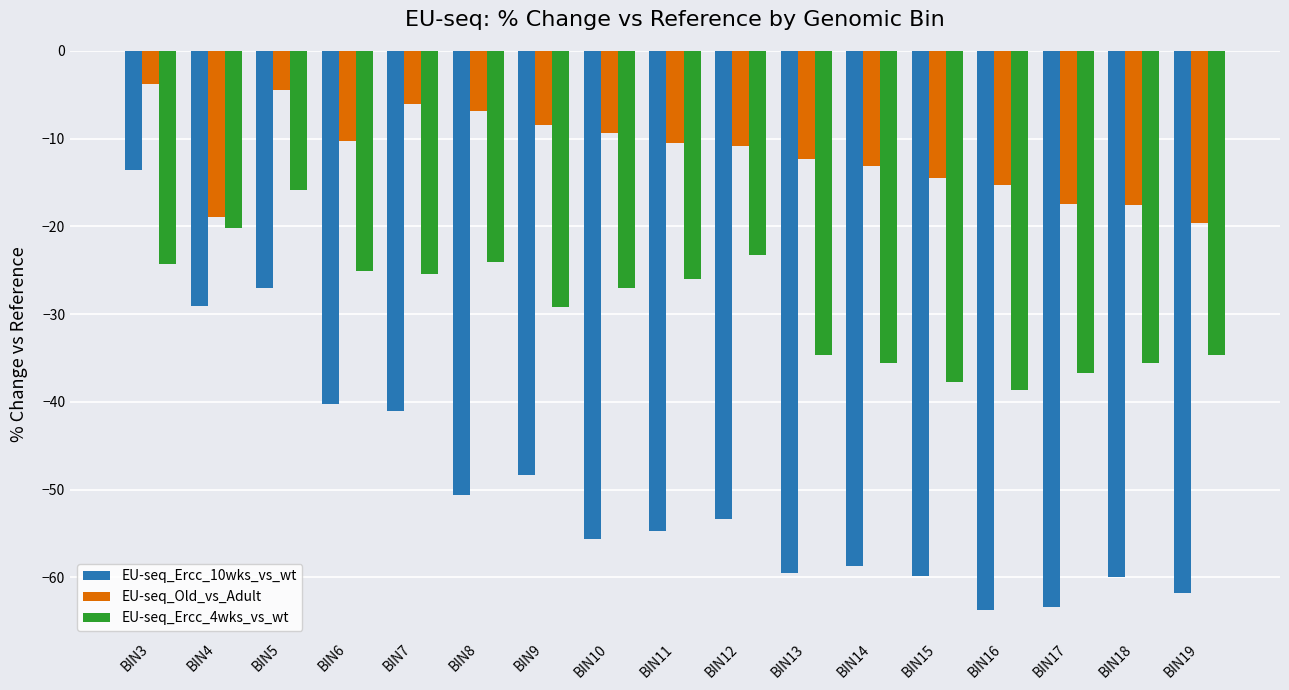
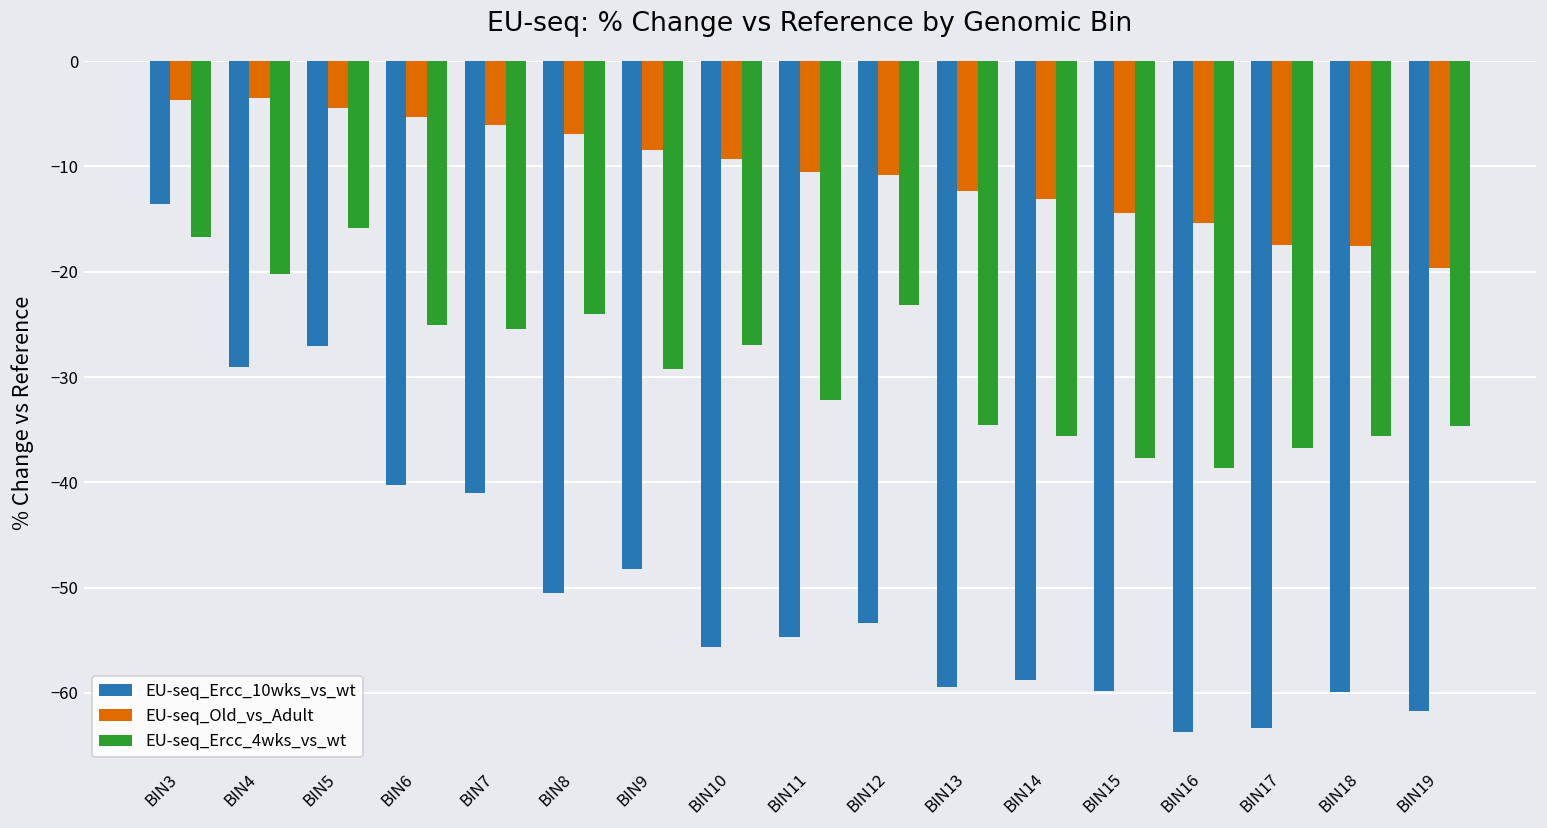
  {
    "EU-seq_Ercc_10wks_vs_wt": {
      "BIN3": -14,
      "BIN4": -29,
      "BIN5": -27,
      "BIN6": -40,
      "BIN7": -41,
      "BIN8": -51,
      "BIN9": -48,
      "BIN10": -56,
      "BIN11": -55,
      "BIN12": -53,
      "BIN13": -59,
      "BIN14": -59,
      "BIN15": -60,
      "BIN16": -64,
      "BIN17": -63,
      "BIN18": -60,
      "BIN19": -62
    },
    "EU-seq_Old_vs_Adult": {
      "BIN3": -4,
-     "BIN4": -19,
+     "BIN4": -3,
      "BIN5": -4,
-     "BIN6": -10,
+     "BIN6": -5,
      "BIN7": -6,
      "BIN8": -7,
      "BIN9": -8,
      "BIN10": -9,
      "BIN11": -11,
      "BIN12": -11,
      "BIN13": -12,
      "BIN14": -13,
      "BIN15": -14,
      "BIN16": -15,
      "BIN17": -17,
      "BIN18": -18,
      "BIN19": -20
    },
    "EU-seq_Ercc_4wks_vs_wt": {
-     "BIN3": -24,
+     "BIN3": -17,
      "BIN4": -20,
      "BIN5": -16,
      "BIN6": -25,
      "BIN7": -25,
      "BIN8": -24,
      "BIN9": -29,
      "BIN10": -27,
-     "BIN11": -26,
+     "BIN11": -32,
      "BIN12": -23,
      "BIN13": -35,
      "BIN14": -36,
      "BIN15": -38,
      "BIN16": -39,
      "BIN17": -37,
      "BIN18": -36,
      "BIN19": -35
    }
  }
